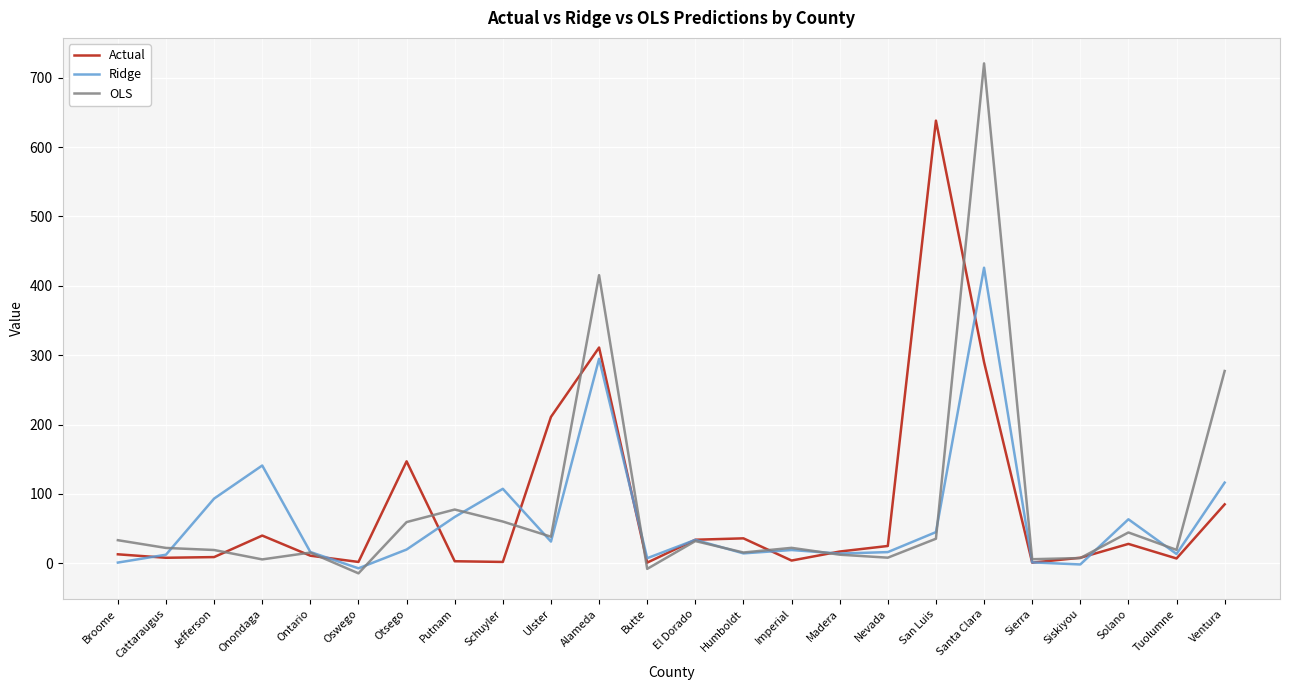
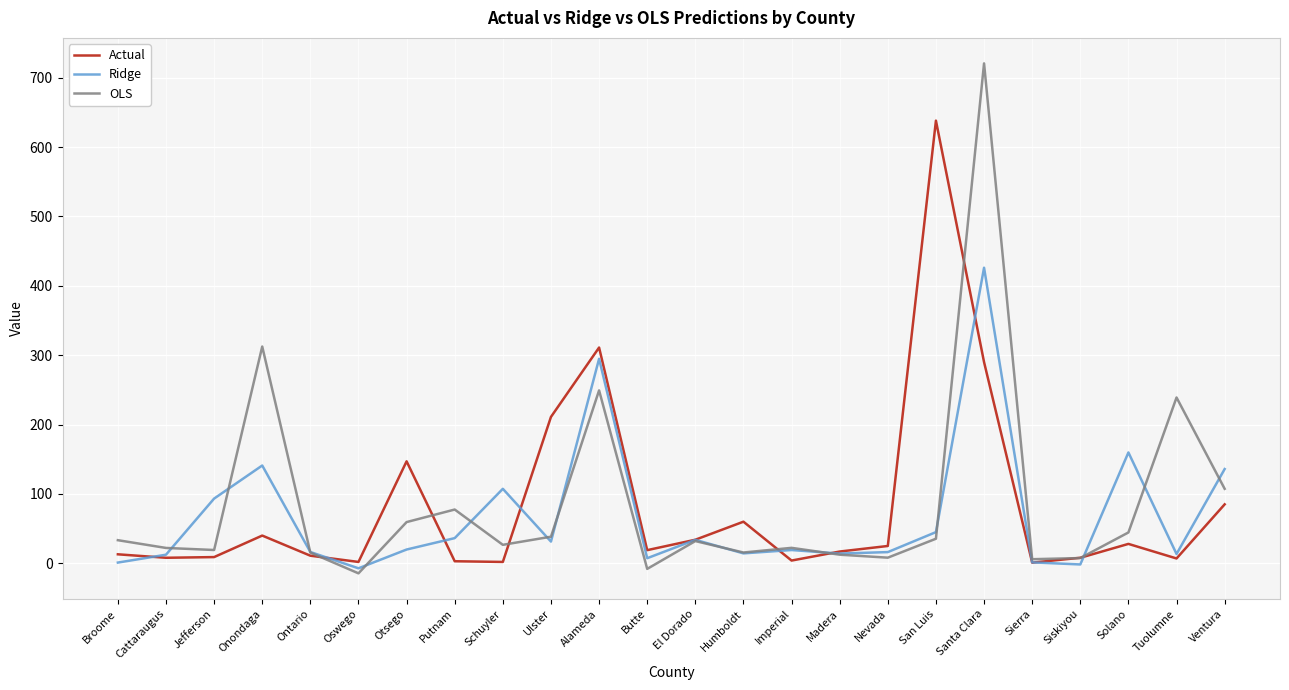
  {
    "Actual": {
      "Broome": 10,
      "Cattaraugus": 10,
      "Jefferson": 10,
      "Onondaga": 40,
      "Ontario": 10,
      "Oswego": 0,
      "Otsego": 150,
      "Putnam": 0,
      "Schuyler": 0,
      "Ulster": 210,
      "Alameda": 310,
-     "Butte": 0,
-     "Humboldt": 40,
+     "Butte": 20,
+     "Humboldt": 60,
      "Imperial": 0,
      "Nevada": 30,
      "San Luis": 640,
      "Santa Clara": 290,
      "Solano": 30,
      "Tuolumne": 10,
      "Ventura": 90
    },
    "Ridge": {
      "Broome": 0,
      "Cattaraugus": 10,
      "Jefferson": 90,
      "Onondaga": 140,
      "Oswego": -10,
      "Otsego": 20,
-     "Putnam": 70,
+     "Putnam": 40,
      "Schuyler": 110,
      "Ulster": 30,
      "Alameda": 290,
      "Butte": 10,
      "Nevada": 20,
      "San Luis": 40,
      "Santa Clara": 430,
      "Siskiyou": 0,
-     "Solano": 60,
+     "Solano": 160,
      "Tuolumne": 10,
-     "Ventura": 120
+     "Ventura": 140
    },
    "OLS": {
      "Broome": 30,
      "Cattaraugus": 20,
      "Jefferson": 20,
-     "Onondaga": 10,
+     "Onondaga": 310,
      "Oswego": -10,
      "Otsego": 60,
      "Putnam": 80,
-     "Schuyler": 60,
+     "Schuyler": 30,
      "Ulster": 40,
-     "Alameda": 420,
+     "Alameda": 250,
      "Butte": -10,
      "Nevada": 10,
      "San Luis": 40,
      "Santa Clara": 720,
      "Sierra": 10,
      "Solano": 40,
-     "Tuolumne": 20,
-     "Ventura": 280
+     "Tuolumne": 240,
+     "Ventura": 110
    }
  }
